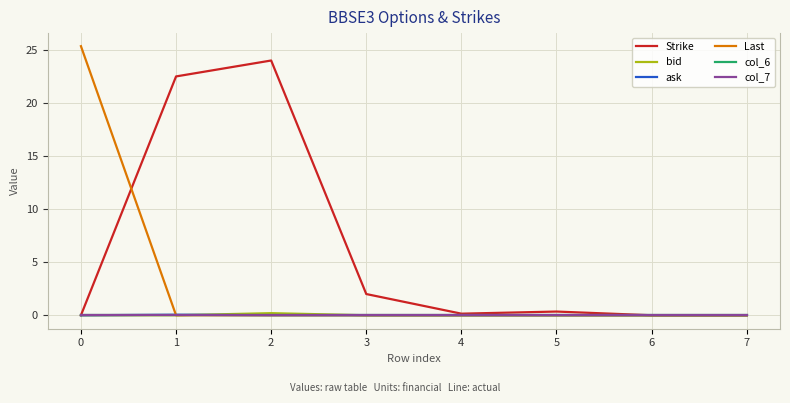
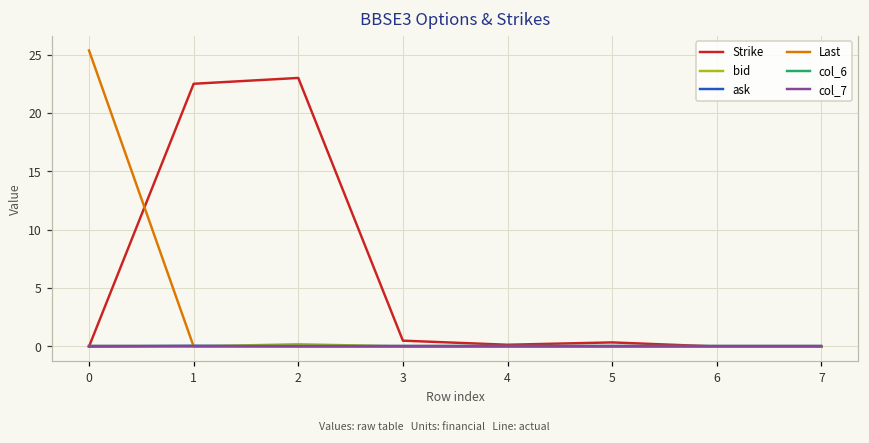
  {
    "Strike": {
      "1": 22.5,
-     "2": 24,
-     "3": 2.0,
+     "2": 23,
+     "3": 0.5,
      "5": 0.4
    },
    "Last": {
      "0": 25.4
    }
  }
